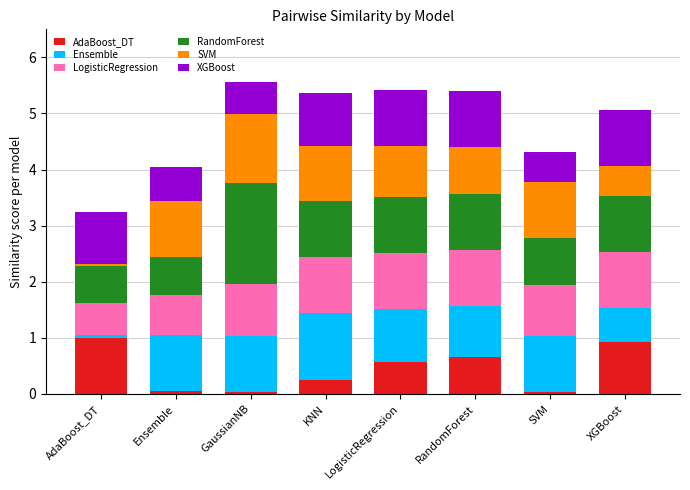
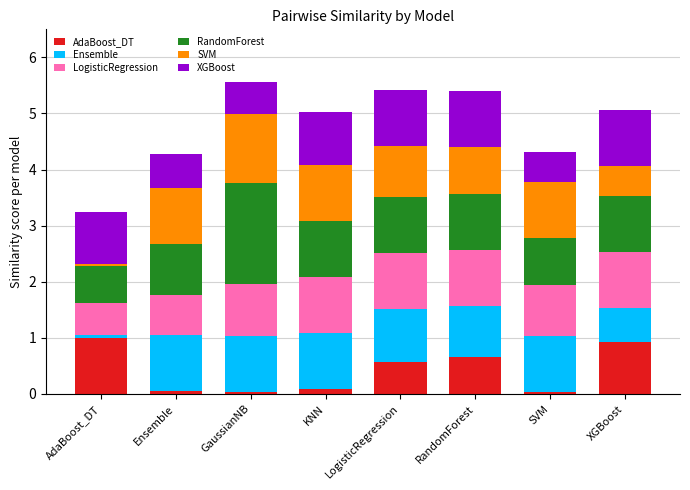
  {
    "AdaBoost_DT": {
      "AdaBoost_DT": 1.0,
      "Ensemble": 0.0,
-     "KNN": 0.2,
+     "KNN": 0.1,
      "LogisticRegression": 0.6,
      "RandomForest": 0.7,
      "XGBoost": 0.9
    },
    "Ensemble": {
      "AdaBoost_DT": 0.0,
      "Ensemble": 1.0,
      "GaussianNB": 1.0,
-     "KNN": 1.2,
+     "KNN": 1.0,
      "LogisticRegression": 0.9,
      "RandomForest": 0.9,
      "SVM": 1.0,
      "XGBoost": 0.6
    },
    "LogisticRegression": {
      "AdaBoost_DT": 0.6,
      "Ensemble": 0.7,
      "GaussianNB": 0.9,
      "KNN": 1.0,
      "LogisticRegression": 1.0,
      "RandomForest": 1.0,
      "SVM": 0.9,
      "XGBoost": 1.0
    },
    "RandomForest": {
      "AdaBoost_DT": 0.7,
-     "Ensemble": 0.7,
+     "Ensemble": 0.9,
      "GaussianNB": 1.8,
      "KNN": 1.0,
      "LogisticRegression": 1.0,
      "RandomForest": 1.0,
      "SVM": 0.8,
      "XGBoost": 1.0
    },
    "SVM": {
      "Ensemble": 1.0,
      "GaussianNB": 1.2,
      "KNN": 1.0,
      "LogisticRegression": 0.9,
      "RandomForest": 0.8,
      "SVM": 1.0,
      "XGBoost": 0.5
    },
    "XGBoost": {
      "AdaBoost_DT": 0.9,
      "Ensemble": 0.6,
      "GaussianNB": 0.6,
      "KNN": 0.9,
      "LogisticRegression": 1.0,
      "RandomForest": 1.0,
      "SVM": 0.5,
      "XGBoost": 1.0
    }
  }
